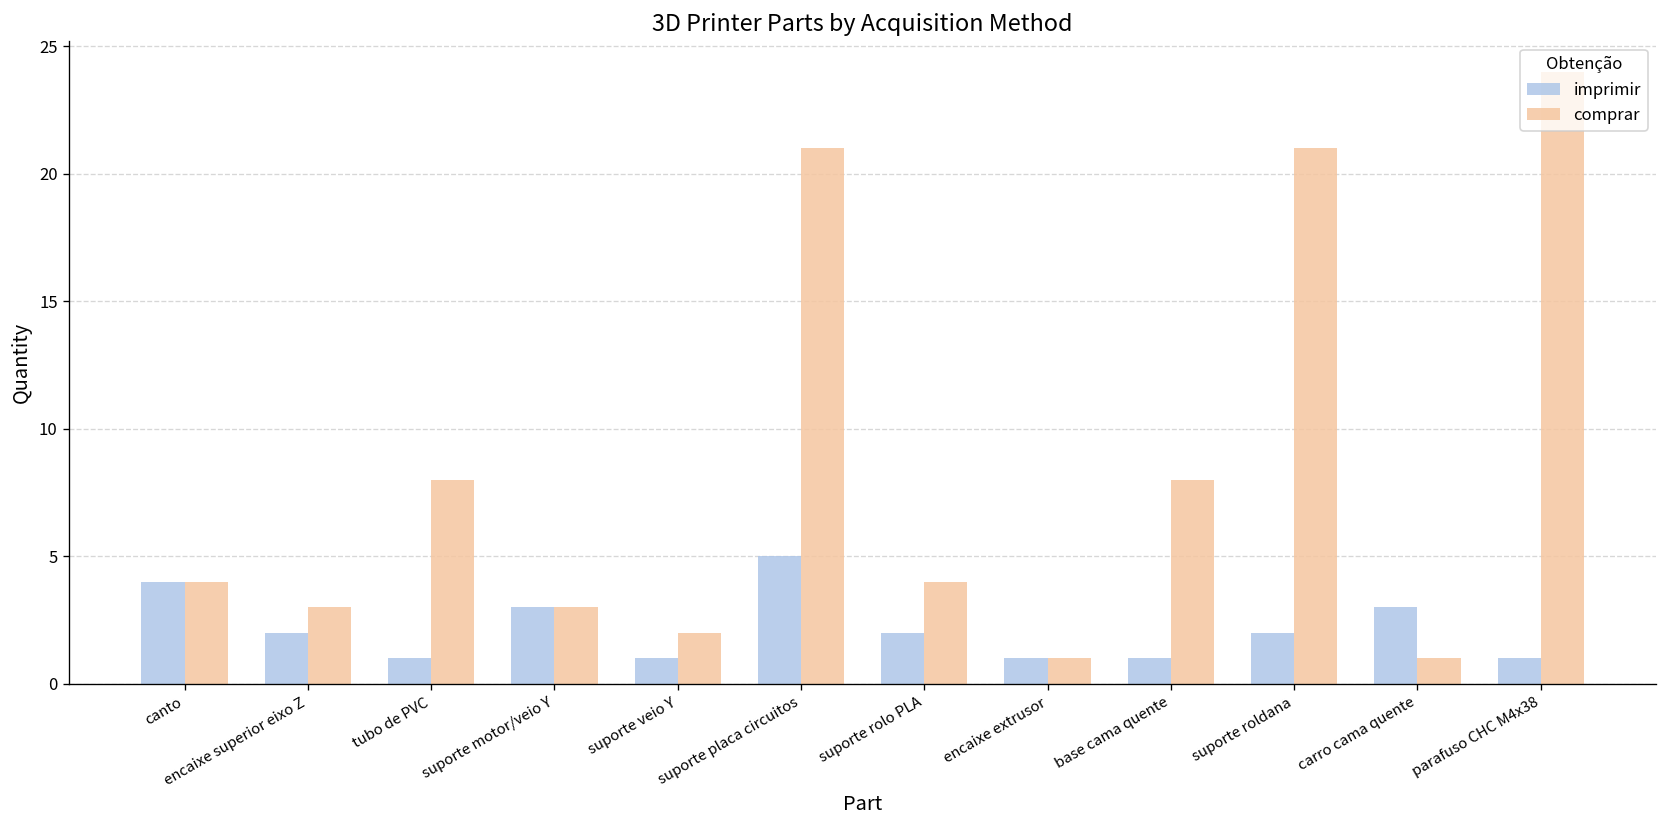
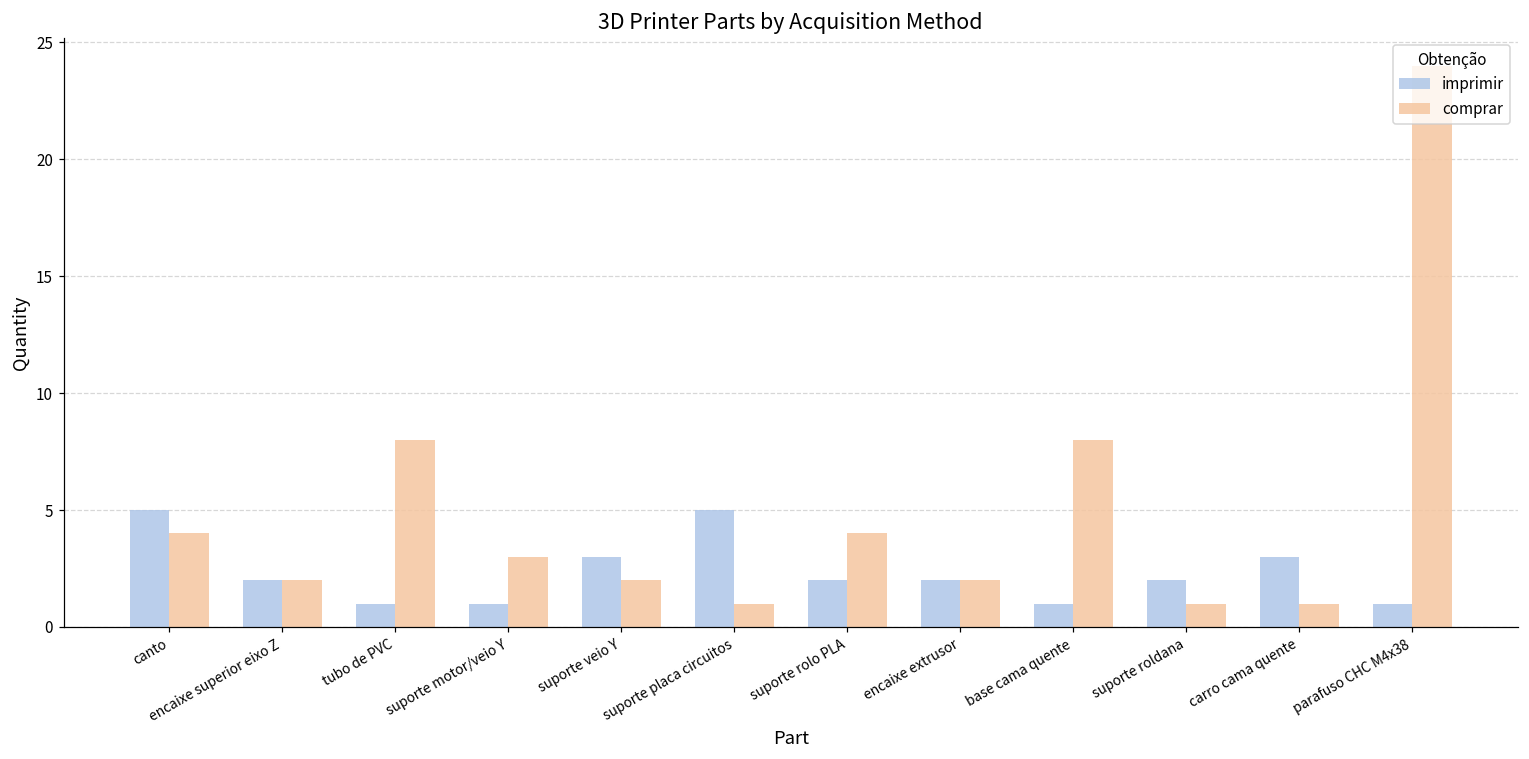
  {
    "imprimir": {
-     "canto": 4,
+     "canto": 5,
      "encaixe superior eixo Z": 2,
      "tubo de PVC": 1,
-     "suporte motor/veio Y": 3,
-     "suporte veio Y": 1,
+     "suporte motor/veio Y": 1,
+     "suporte veio Y": 3,
      "suporte placa circuitos": 5,
      "suporte rolo PLA": 2,
-     "encaixe extrusor": 1,
+     "encaixe extrusor": 2,
      "base cama quente": 1,
      "suporte roldana": 2,
      "carro cama quente": 3,
      "parafuso CHC M4x38": 1
    },
    "comprar": {
      "canto": 4,
-     "encaixe superior eixo Z": 3,
+     "encaixe superior eixo Z": 2,
      "tubo de PVC": 8,
      "suporte motor/veio Y": 3,
      "suporte veio Y": 2,
-     "suporte placa circuitos": 21,
+     "suporte placa circuitos": 1,
      "suporte rolo PLA": 4,
-     "encaixe extrusor": 1,
+     "encaixe extrusor": 2,
      "base cama quente": 8,
-     "suporte roldana": 21,
+     "suporte roldana": 1,
      "carro cama quente": 1
    }
  }
